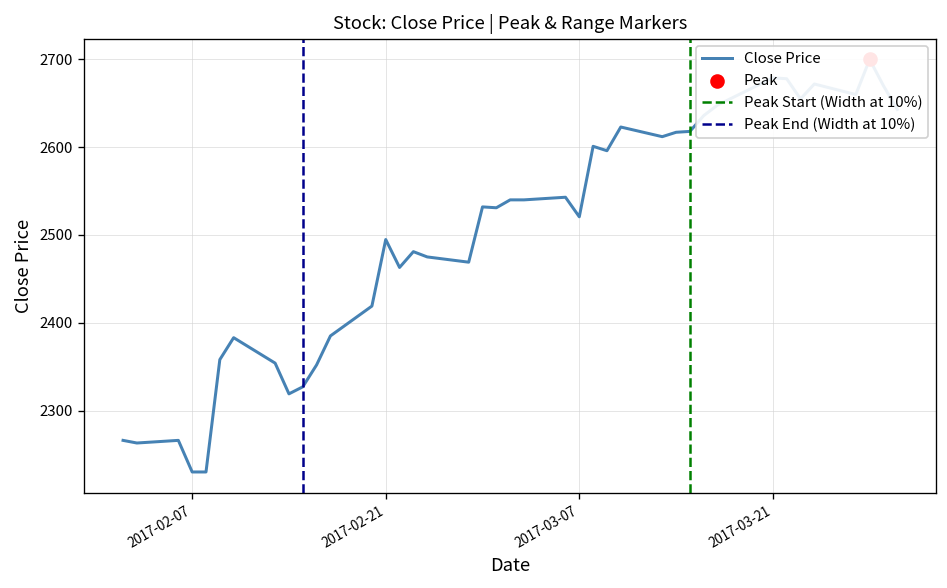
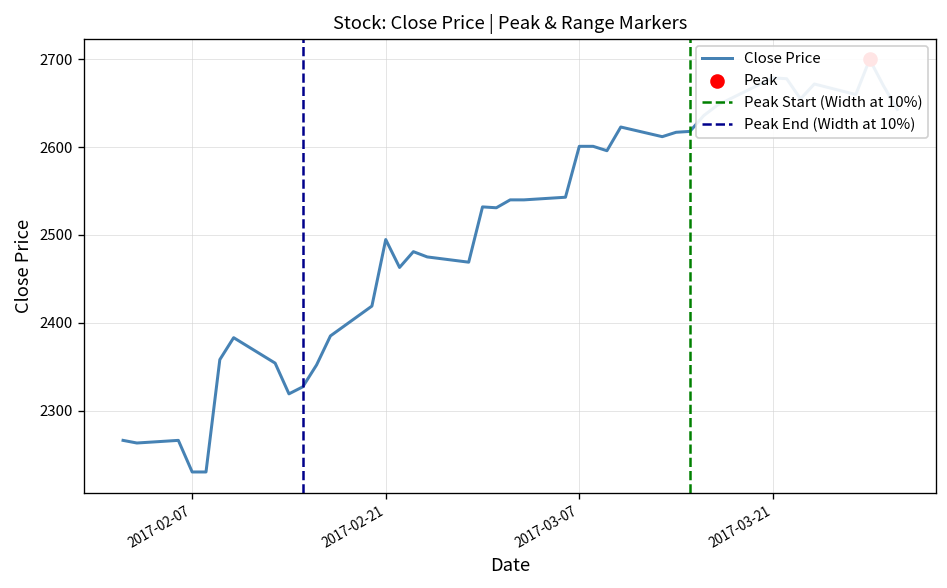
  {
    "Close Price": {
      "2017-02-07": 2230,
      "2017-02-21": 2490,
-     "2017-03-07": 2520
+     "2017-03-07": 2600
    }
  }
